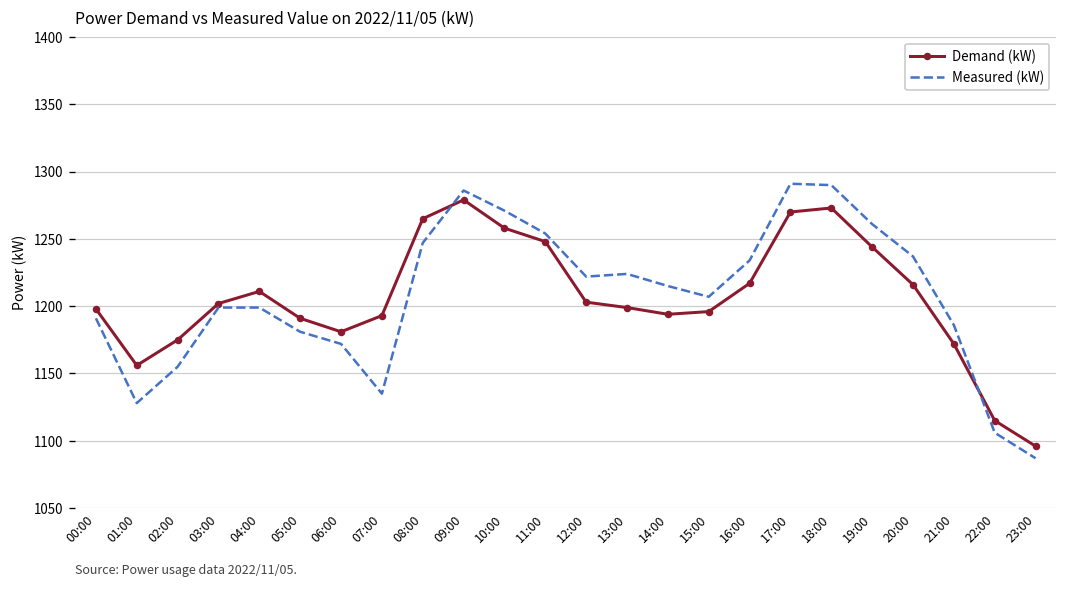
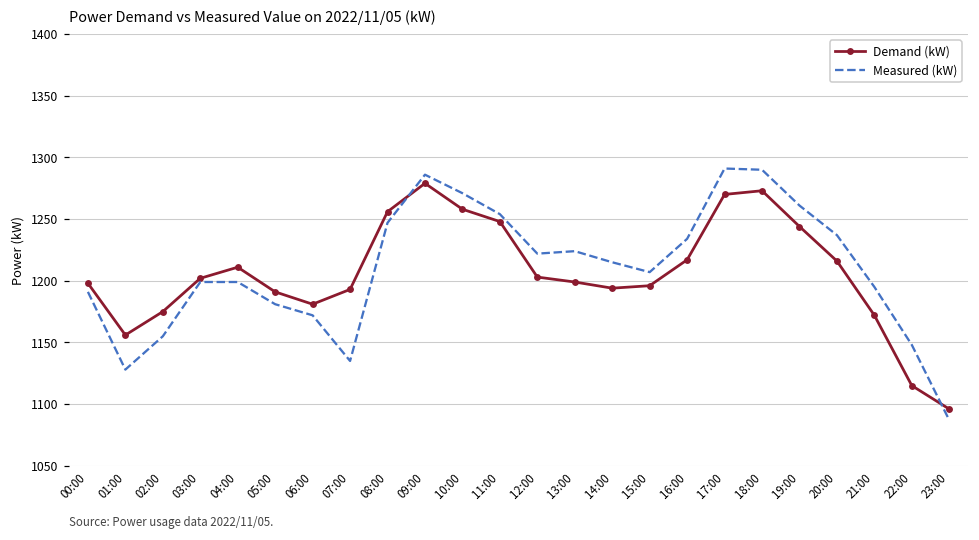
  {
    "Demand (kW)": {
      "00:00": 1198,
      "01:00": 1156,
      "02:00": 1175,
      "03:00": 1202,
      "04:00": 1211,
      "05:00": 1191,
      "06:00": 1181,
      "07:00": 1193,
-     "08:00": 1265,
+     "08:00": 1256,
      "09:00": 1279,
      "10:00": 1258,
      "11:00": 1248,
      "12:00": 1203,
      "13:00": 1199,
      "14:00": 1194,
      "15:00": 1196,
      "16:00": 1217,
      "17:00": 1270,
      "18:00": 1273,
      "19:00": 1244,
      "20:00": 1216,
      "21:00": 1172,
      "22:00": 1115,
      "23:00": 1096
    },
    "Measured (kW)": {
      "00:00": 1191,
      "01:00": 1128,
      "02:00": 1155,
      "03:00": 1199,
      "04:00": 1199,
      "05:00": 1181,
      "06:00": 1172,
      "07:00": 1135,
      "08:00": 1247,
      "09:00": 1286,
      "10:00": 1271,
      "11:00": 1254,
      "12:00": 1222,
      "13:00": 1224,
      "14:00": 1215,
      "15:00": 1207,
      "16:00": 1234,
      "17:00": 1291,
      "18:00": 1290,
      "19:00": 1261,
      "20:00": 1237,
-     "21:00": 1186,
-     "22:00": 1106,
+     "21:00": 1195,
+     "22:00": 1148,
      "23:00": 1087
    }
  }
